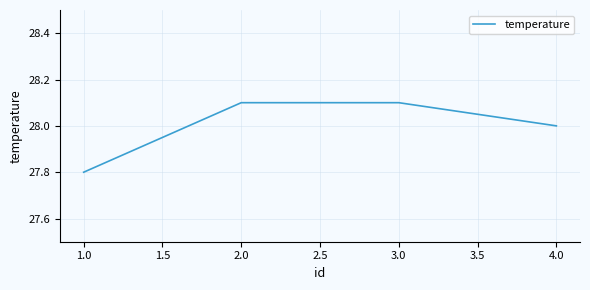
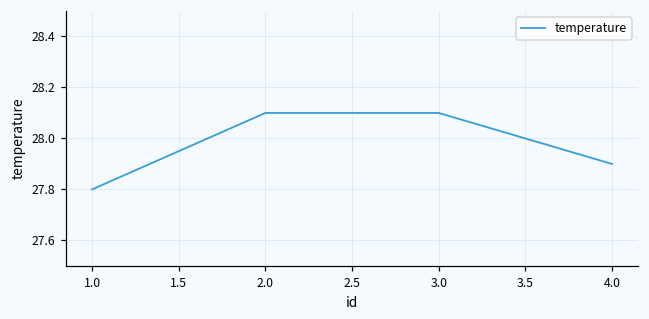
  {
    "1.0": 27.8,
    "2.0": 28.1,
    "3.0": 28.1,
-   "4.0": 28.0
+   "4.0": 27.9
  }
